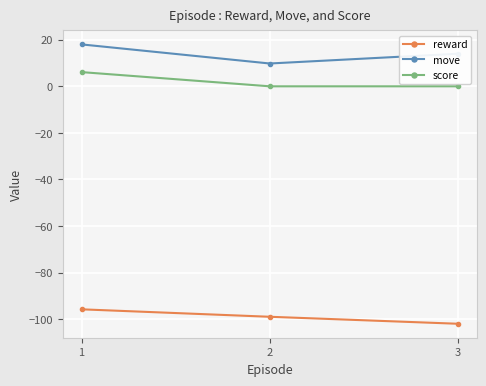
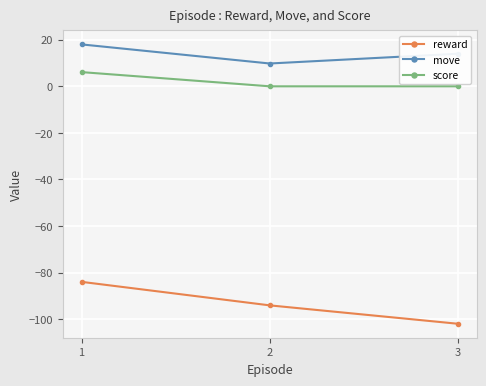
  {
    "reward": {
-     "1": -96,
-     "2": -99,
+     "1": -84,
+     "2": -94,
      "3": -102
    },
    "move": {
      "1": 18,
      "2": 10
    },
    "score": {
      "1": 6,
      "2": 0,
      "3": 0
    }
  }
